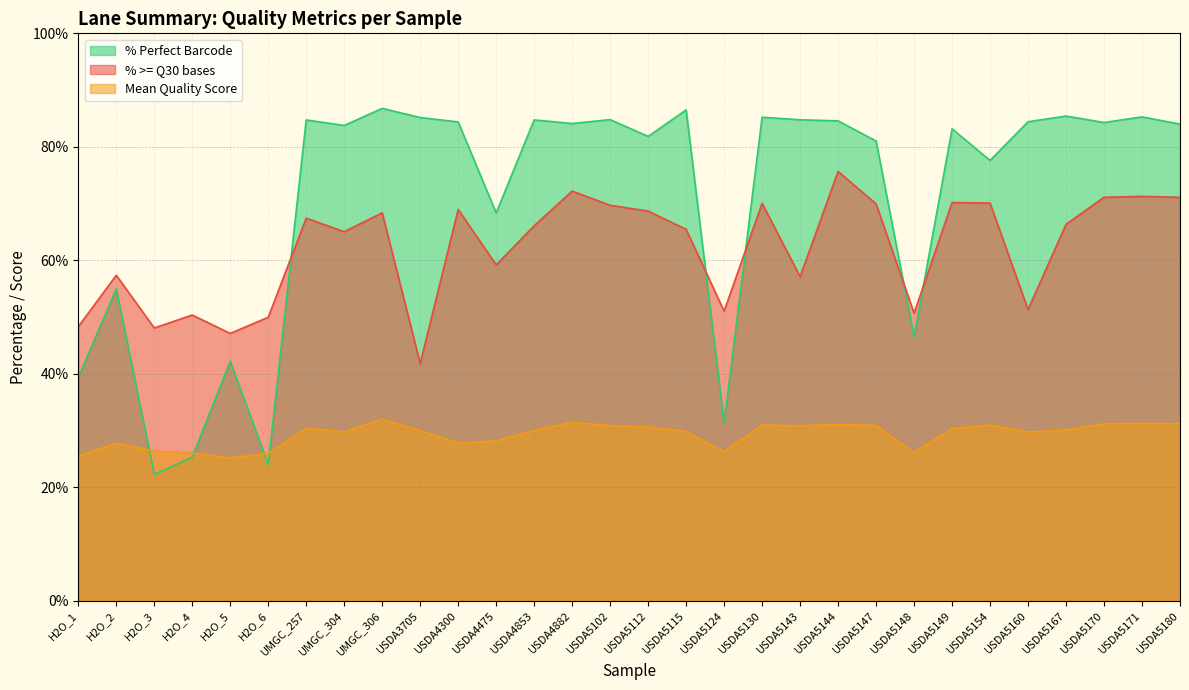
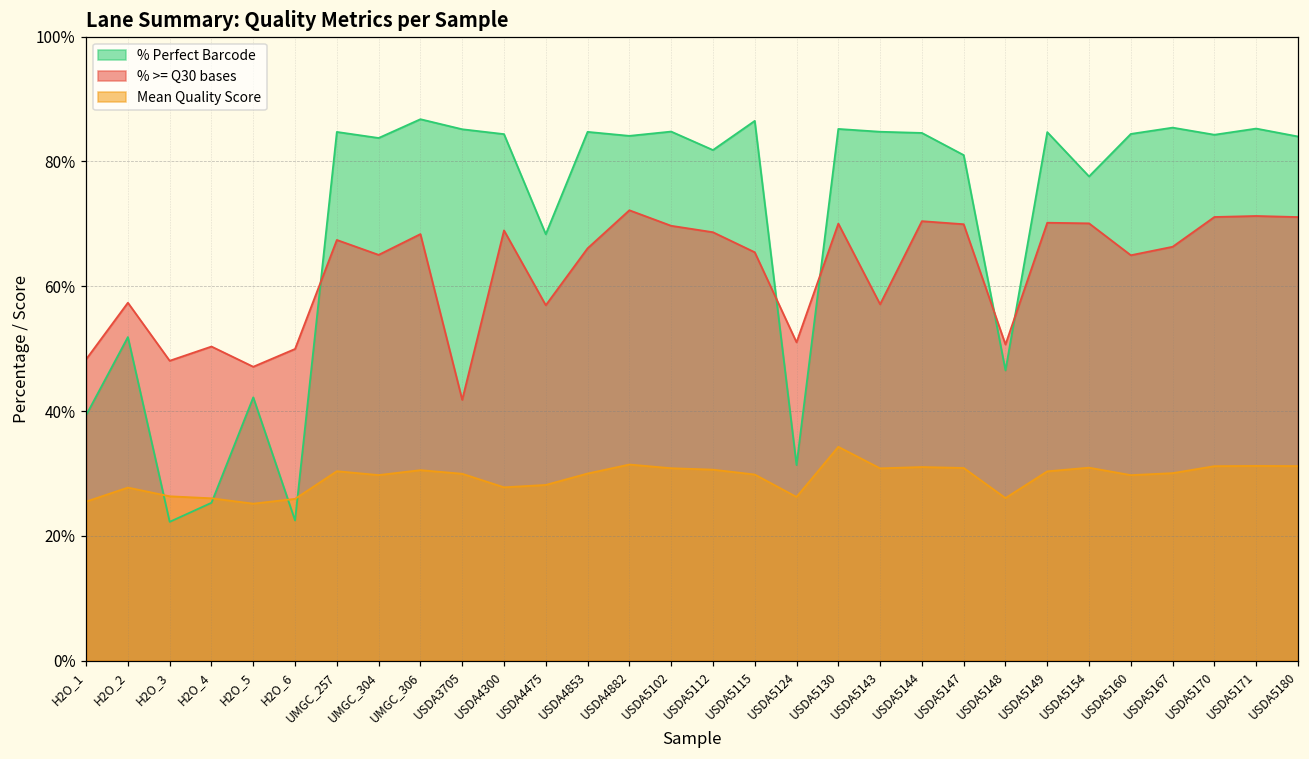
  {
    "% Perfect Barcode": {
      "H2O_1": "39%",
-     "H2O_2": "55%",
+     "H2O_2": "52%",
      "H2O_3": "22%",
      "H2O_4": "25%",
      "H2O_5": "42%",
-     "H2O_6": "24%",
+     "H2O_6": "22%",
      "UMGC_257": "85%",
      "UMGC_304": "84%",
      "UMGC_306": "87%",
      "USDA3705": "85%",
      "USDA4300": "84%",
      "USDA4475": "68%",
      "USDA4853": "85%",
      "USDA4882": "84%",
      "USDA5102": "85%",
      "USDA5112": "82%",
      "USDA5115": "87%",
      "USDA5124": "31%",
      "USDA5130": "85%",
      "USDA5143": "85%",
      "USDA5144": "85%",
      "USDA5147": "81%",
      "USDA5148": "47%",
-     "USDA5149": "83%",
+     "USDA5149": "85%",
      "USDA5154": "78%",
      "USDA5160": "84%",
      "USDA5167": "85%",
      "USDA5170": "84%",
      "USDA5171": "85%",
      "USDA5180": "84%"
    },
    "% >= Q30 bases": {
      "H2O_1": "48%",
      "H2O_2": "57%",
      "H2O_3": "48%",
      "H2O_4": "50%",
      "H2O_5": "47%",
      "H2O_6": "50%",
      "UMGC_257": "67%",
      "UMGC_304": "65%",
      "UMGC_306": "68%",
      "USDA3705": "42%",
      "USDA4300": "69%",
-     "USDA4475": "59%",
+     "USDA4475": "57%",
      "USDA4853": "66%",
      "USDA4882": "72%",
      "USDA5102": "70%",
      "USDA5112": "69%",
      "USDA5115": "65%",
      "USDA5124": "51%",
      "USDA5130": "70%",
      "USDA5143": "57%",
-     "USDA5144": "76%",
+     "USDA5144": "70%",
      "USDA5147": "70%",
      "USDA5148": "51%",
      "USDA5149": "70%",
      "USDA5154": "70%",
-     "USDA5160": "51%",
+     "USDA5160": "65%",
      "USDA5167": "66%",
      "USDA5170": "71%",
      "USDA5171": "71%",
      "USDA5180": "71%"
    },
    "Mean Quality Score": {
      "H2O_1": "25%",
      "H2O_2": "28%",
      "H2O_3": "26%",
      "H2O_4": "26%",
      "H2O_5": "25%",
      "H2O_6": "26%",
      "UMGC_257": "30%",
      "UMGC_304": "30%",
-     "UMGC_306": "32%",
+     "UMGC_306": "31%",
      "USDA3705": "30%",
      "USDA4300": "28%",
      "USDA4475": "28%",
      "USDA4853": "30%",
      "USDA4882": "31%",
      "USDA5102": "31%",
      "USDA5112": "31%",
      "USDA5115": "30%",
      "USDA5124": "26%",
-     "USDA5130": "31%",
+     "USDA5130": "34%",
      "USDA5143": "31%",
      "USDA5144": "31%",
      "USDA5147": "31%",
      "USDA5148": "26%",
      "USDA5149": "30%",
      "USDA5154": "31%",
      "USDA5160": "30%",
      "USDA5167": "30%",
      "USDA5170": "31%",
      "USDA5171": "31%",
      "USDA5180": "31%"
    }
  }
